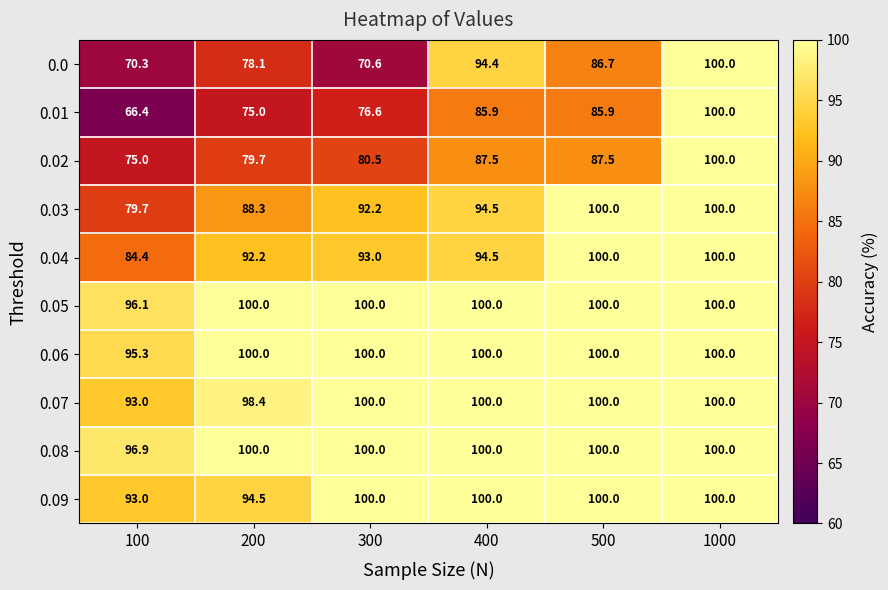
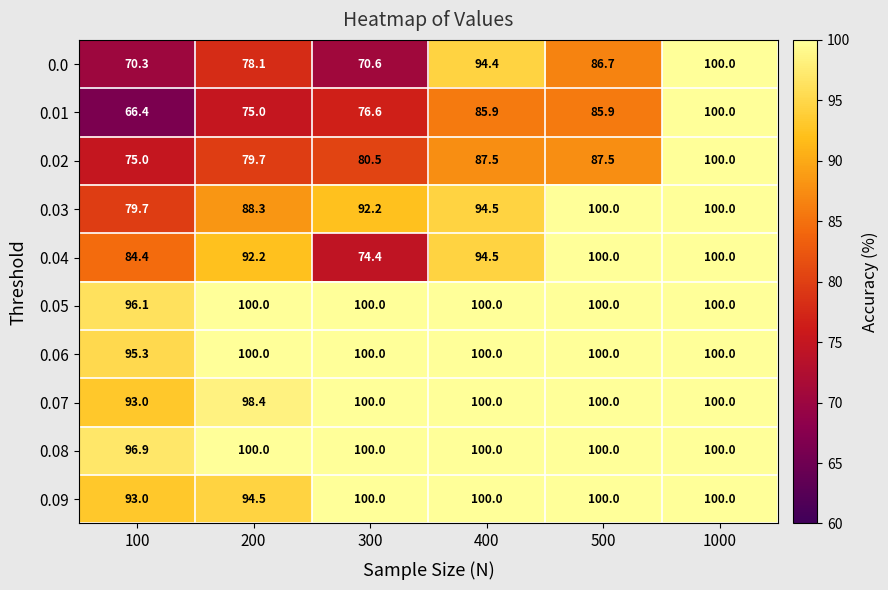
  {
    "0.0": {
      "100": 70.3,
      "200": 78.1,
      "300": 70.6,
      "400": 94.4,
      "500": 86.7,
      "1000": 100.0
    },
    "0.01": {
      "100": 66.4,
      "200": 75.0,
      "300": 76.6,
      "400": 85.9,
      "500": 85.9,
      "1000": 100.0
    },
    "0.02": {
      "100": 75.0,
      "200": 79.7,
      "300": 80.5,
      "400": 87.5,
      "500": 87.5,
      "1000": 100.0
    },
    "0.03": {
      "100": 79.7,
      "200": 88.3,
      "300": 92.2,
      "400": 94.5,
      "500": 100.0,
      "1000": 100.0
    },
    "0.04": {
      "100": 84.4,
      "200": 92.2,
-     "300": 93.0,
+     "300": 74.4,
      "400": 94.5,
      "500": 100.0,
      "1000": 100.0
    },
    "0.05": {
      "100": 96.1,
      "200": 100.0,
      "300": 100.0,
      "400": 100.0,
      "500": 100.0,
      "1000": 100.0
    },
    "0.06": {
      "100": 95.3,
      "200": 100.0,
      "300": 100.0,
      "400": 100.0,
      "500": 100.0,
      "1000": 100.0
    },
    "0.07": {
      "100": 93.0,
      "200": 98.4,
      "300": 100.0,
      "400": 100.0,
      "500": 100.0,
      "1000": 100.0
    },
    "0.08": {
      "100": 96.9,
      "200": 100.0,
      "300": 100.0,
      "400": 100.0,
      "500": 100.0,
      "1000": 100.0
    },
    "0.09": {
      "100": 93.0,
      "200": 94.5,
      "300": 100.0,
      "400": 100.0,
      "500": 100.0,
      "1000": 100.0
    }
  }
